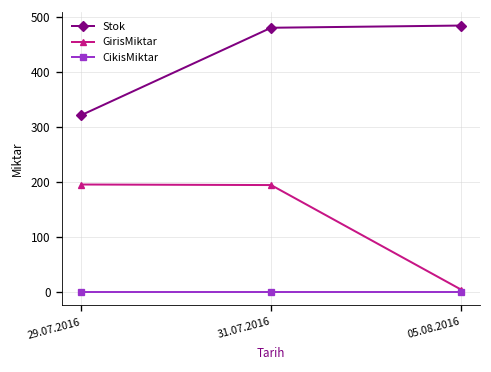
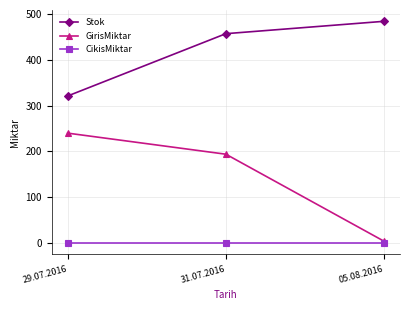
  {
    "Stok": {
      "29.07.2016": 320,
-     "31.07.2016": 480,
+     "31.07.2016": 460,
      "05.08.2016": 480
    },
    "GirisMiktar": {
-     "29.07.2016": 200,
+     "29.07.2016": 240,
      "31.07.2016": 190
    },
    "CikisMiktar": {
      "29.07.2016": 0,
      "31.07.2016": 0
    }
  }
